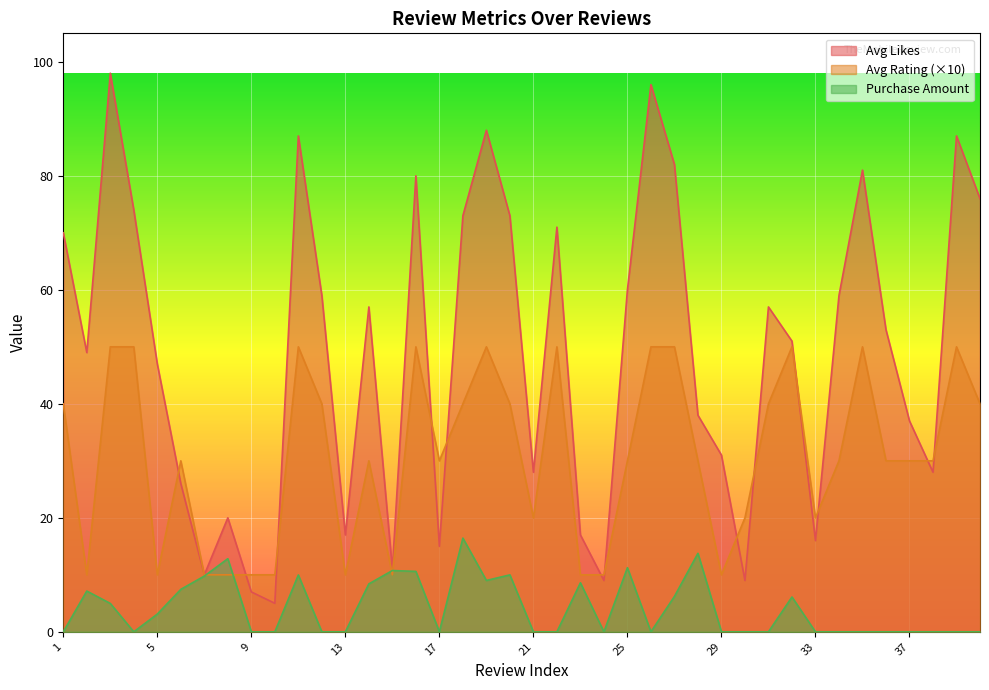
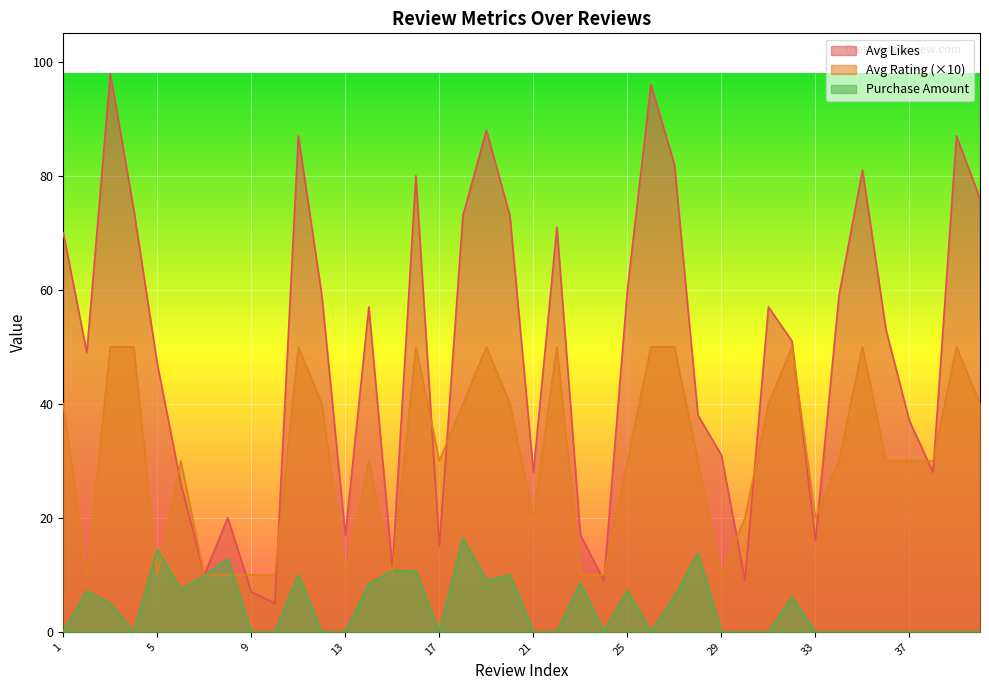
  {
    "Purchase Amount": {
      "1": 0,
-     "5": 3,
+     "5": 14,
      "9": 0,
      "13": 0,
      "17": 0,
      "21": 0,
-     "25": 11,
+     "25": 7,
      "29": 0,
      "33": 0,
      "37": 0
    }
  }
